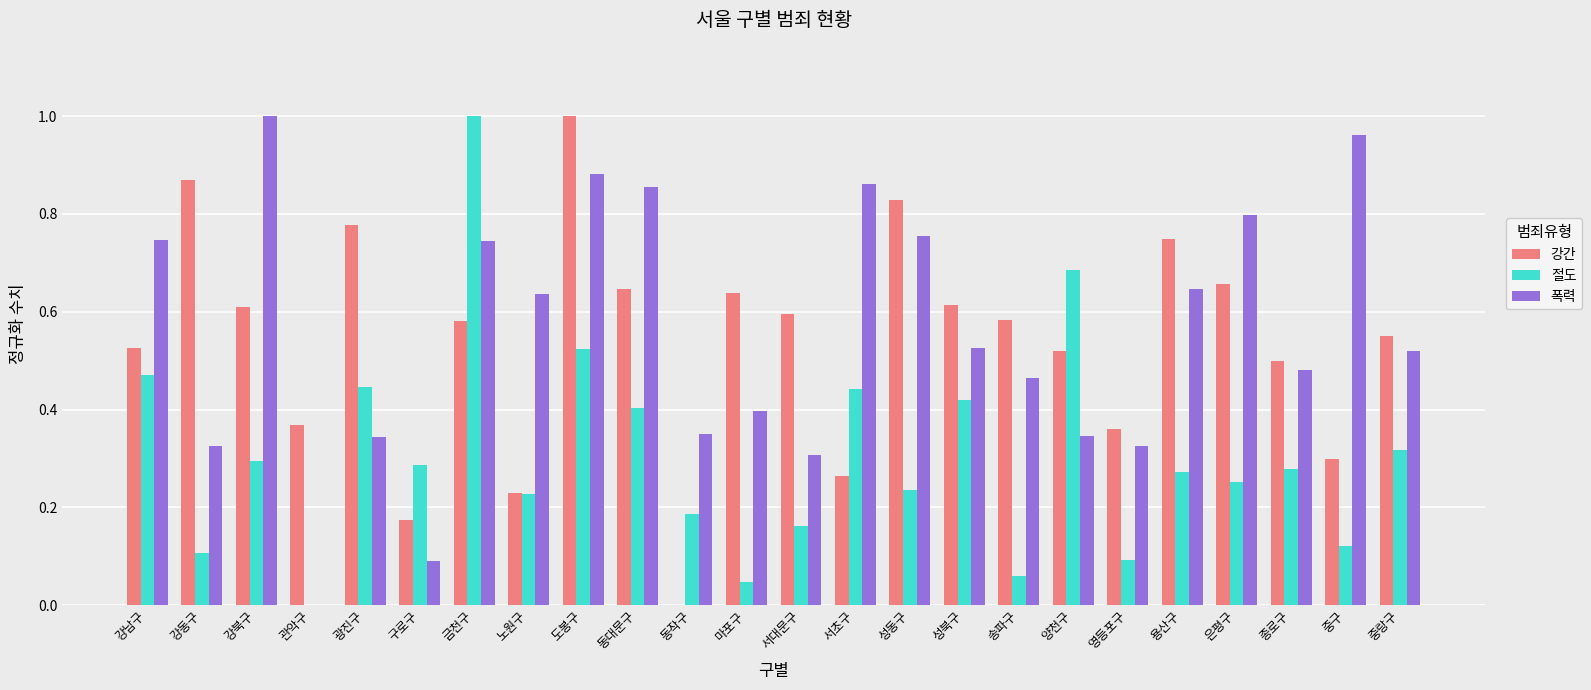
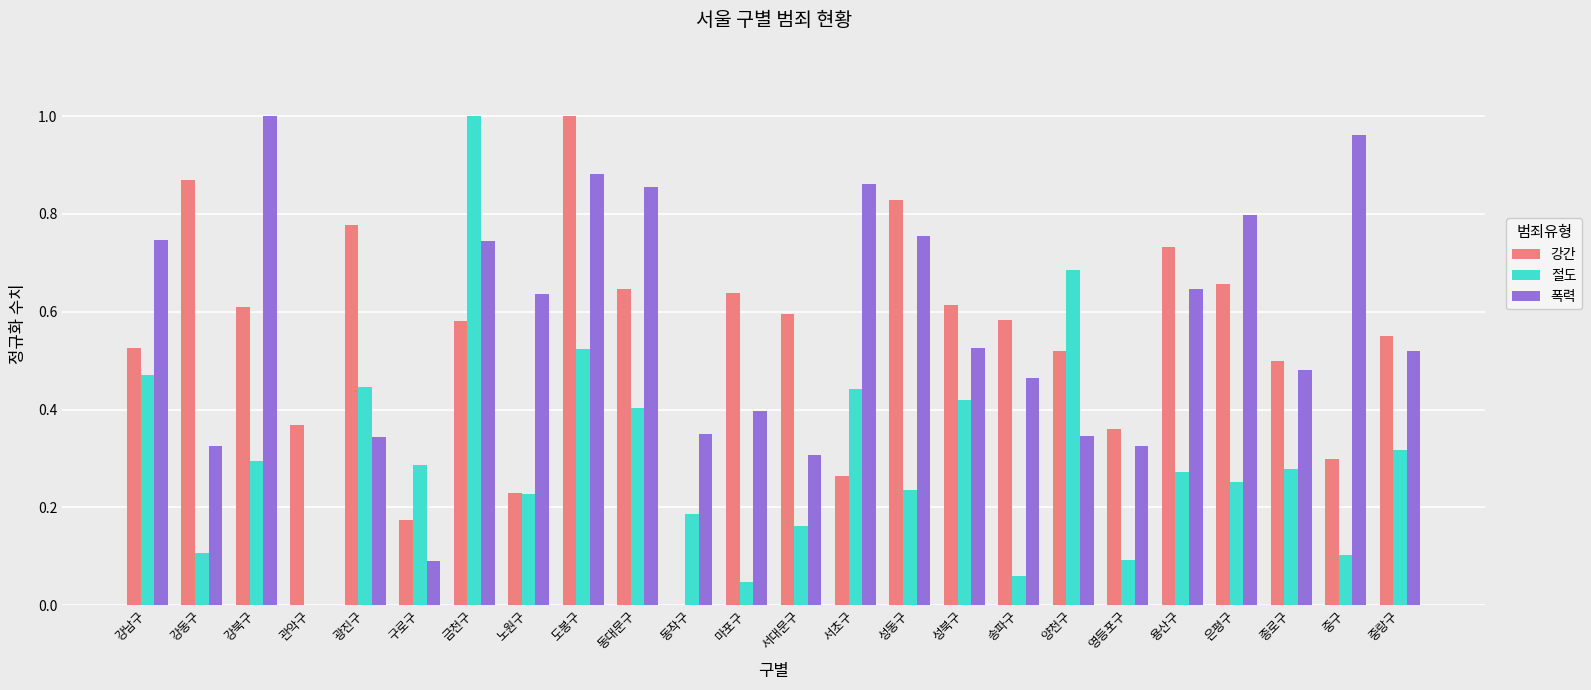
  {
    "강간": {
      "강남구": 0.53,
      "강동구": 0.87,
      "강북구": 0.61,
      "관악구": 0.37,
      "광진구": 0.78,
      "구로구": 0.17,
      "금천구": 0.58,
      "노원구": 0.23,
      "도봉구": 1.00,
      "동대문구": 0.65,
      "동작구": 0.00,
      "마포구": 0.64,
      "서대문구": 0.60,
      "서초구": 0.26,
      "성동구": 0.83,
      "성북구": 0.61,
      "송파구": 0.58,
      "양천구": 0.52,
      "영등포구": 0.36,
-     "용산구": 0.75,
+     "용산구": 0.73,
      "은평구": 0.66,
      "종로구": 0.50,
      "중구": 0.30,
      "중랑구": 0.55
    },
    "절도": {
      "강남구": 0.47,
      "강동구": 0.11,
      "강북구": 0.30,
      "관악구": 0.00,
      "광진구": 0.45,
      "구로구": 0.29,
      "금천구": 1.00,
      "노원구": 0.23,
      "도봉구": 0.52,
      "동대문구": 0.40,
      "동작구": 0.19,
      "마포구": 0.05,
      "서대문구": 0.16,
      "서초구": 0.44,
      "성동구": 0.23,
      "성북구": 0.42,
      "송파구": 0.06,
      "양천구": 0.69,
      "영등포구": 0.09,
      "용산구": 0.27,
      "은평구": 0.25,
      "종로구": 0.28,
-     "중구": 0.12,
+     "중구": 0.10,
      "중랑구": 0.32
    },
    "폭력": {
      "강남구": 0.75,
      "강동구": 0.33,
      "강북구": 1.00,
      "관악구": 0.00,
      "광진구": 0.34,
      "구로구": 0.09,
      "금천구": 0.75,
      "노원구": 0.64,
      "도봉구": 0.88,
      "동대문구": 0.86,
      "동작구": 0.35,
      "마포구": 0.40,
      "서대문구": 0.31,
      "서초구": 0.86,
      "성동구": 0.75,
      "성북구": 0.53,
      "송파구": 0.47,
      "양천구": 0.35,
      "영등포구": 0.33,
      "용산구": 0.65,
      "은평구": 0.80,
      "종로구": 0.48,
      "중구": 0.96,
      "중랑구": 0.52
    }
  }
